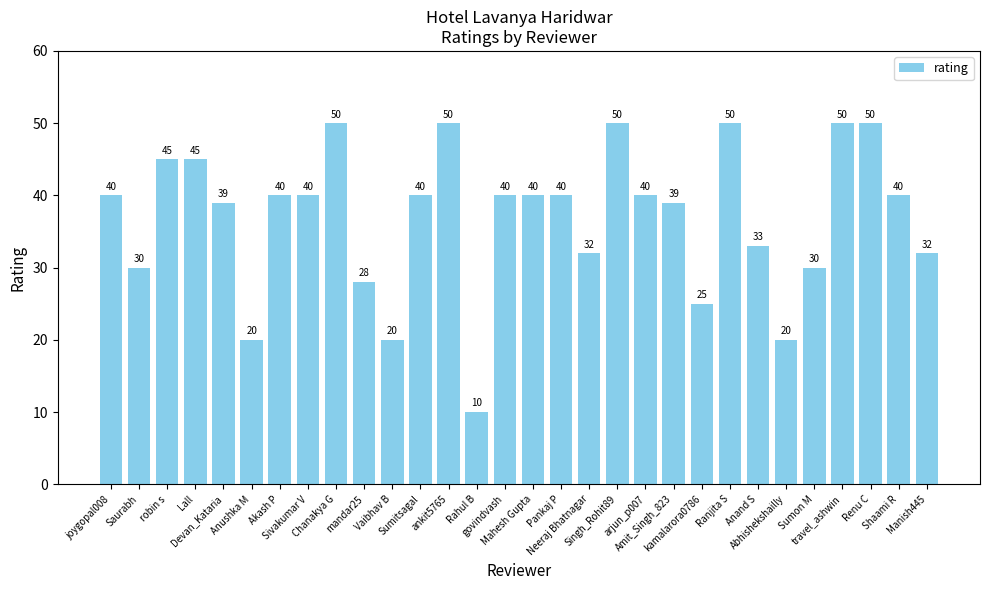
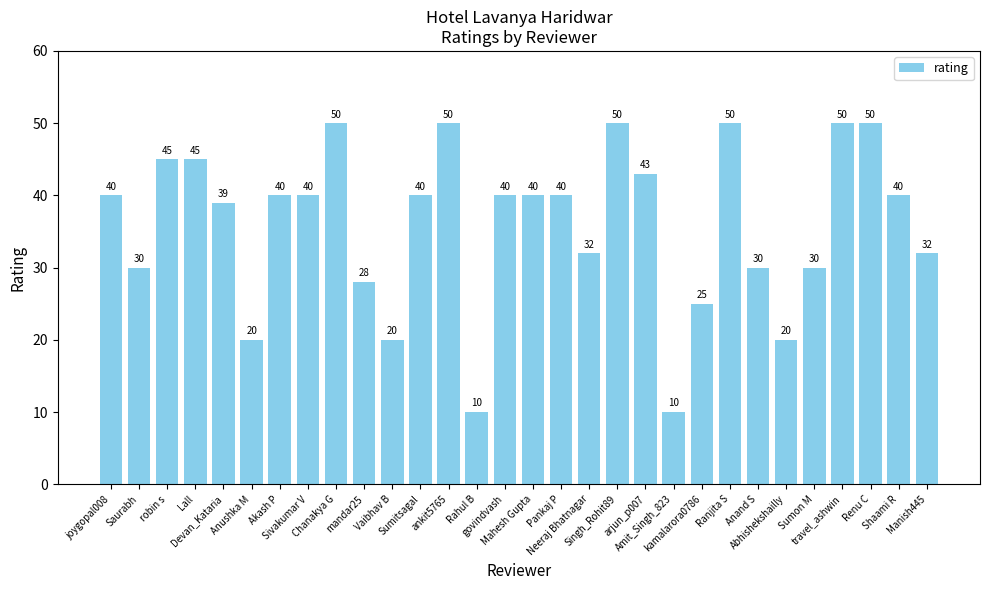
  {
    "joygopal008": 40,
    "Saurabh": 30,
    "robin s": 45,
    "Lall": 45,
    "Devan_Kataria": 39,
    "Anushka M": 20,
    "Akash P": 40,
    "Sivakumar V": 40,
    "Chanakya G": 50,
    "mandar25": 28,
    "Vaibhav B": 20,
    "Sumitsagal": 40,
    "ankit5765": 50,
    "Rahul B": 10,
    "govindvash": 40,
    "Mahesh Gupta": 40,
    "Pankaj P": 40,
    "Neeraj Bhatnagar": 32,
    "Singh_Rohit89": 50,
-   "arjun_p007": 40,
-   "Amit_Singh_823": 39,
+   "arjun_p007": 43,
+   "Amit_Singh_823": 10,
    "kamalarora0786": 25,
    "Ranjita S": 50,
-   "Anand S": 33,
+   "Anand S": 30,
    "Abhishekshailly": 20,
    "Sumon M": 30,
    "travel_ashwin": 50,
    "Renu C": 50,
    "Shaami R": 40,
    "Manish445": 32
  }
